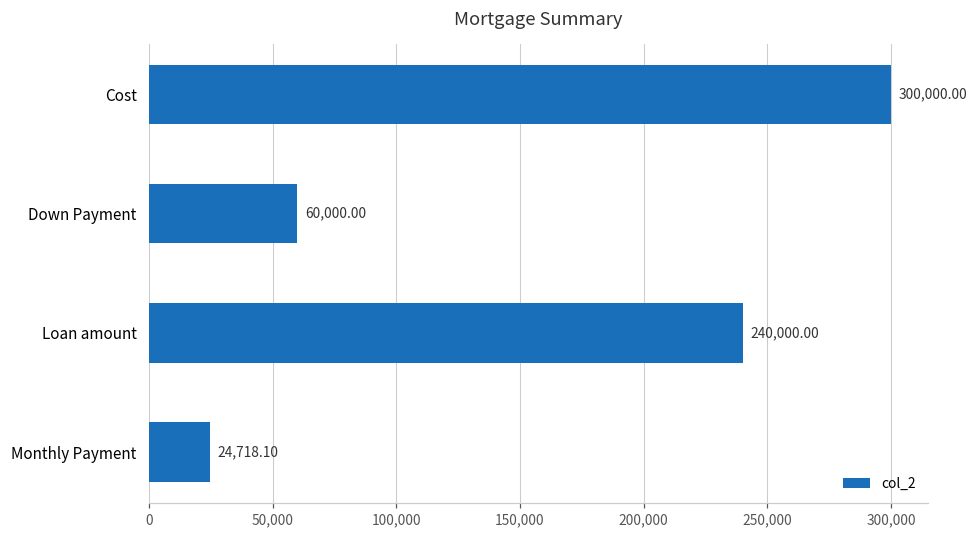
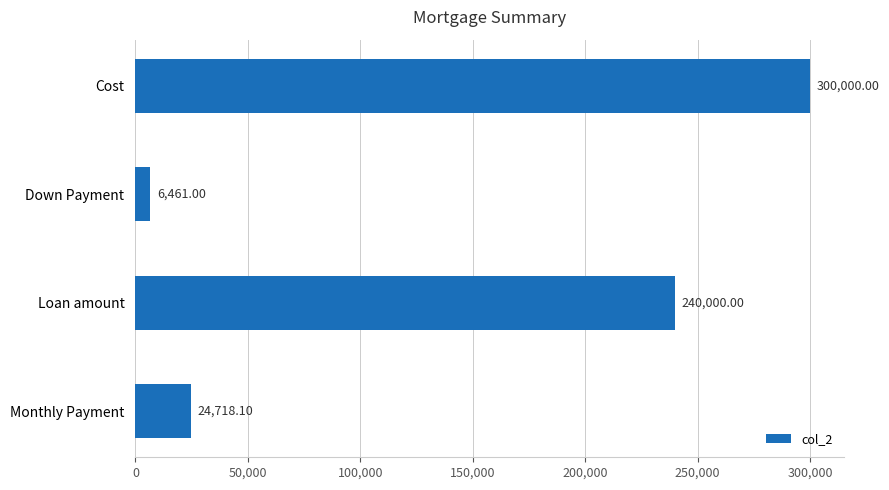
  {
    "Cost": "300,000.00",
-   "Down Payment": "60,000.00",
+   "Down Payment": "6,461.00",
    "Loan amount": "240,000.00",
    "Monthly Payment": "24,718.10"
  }
